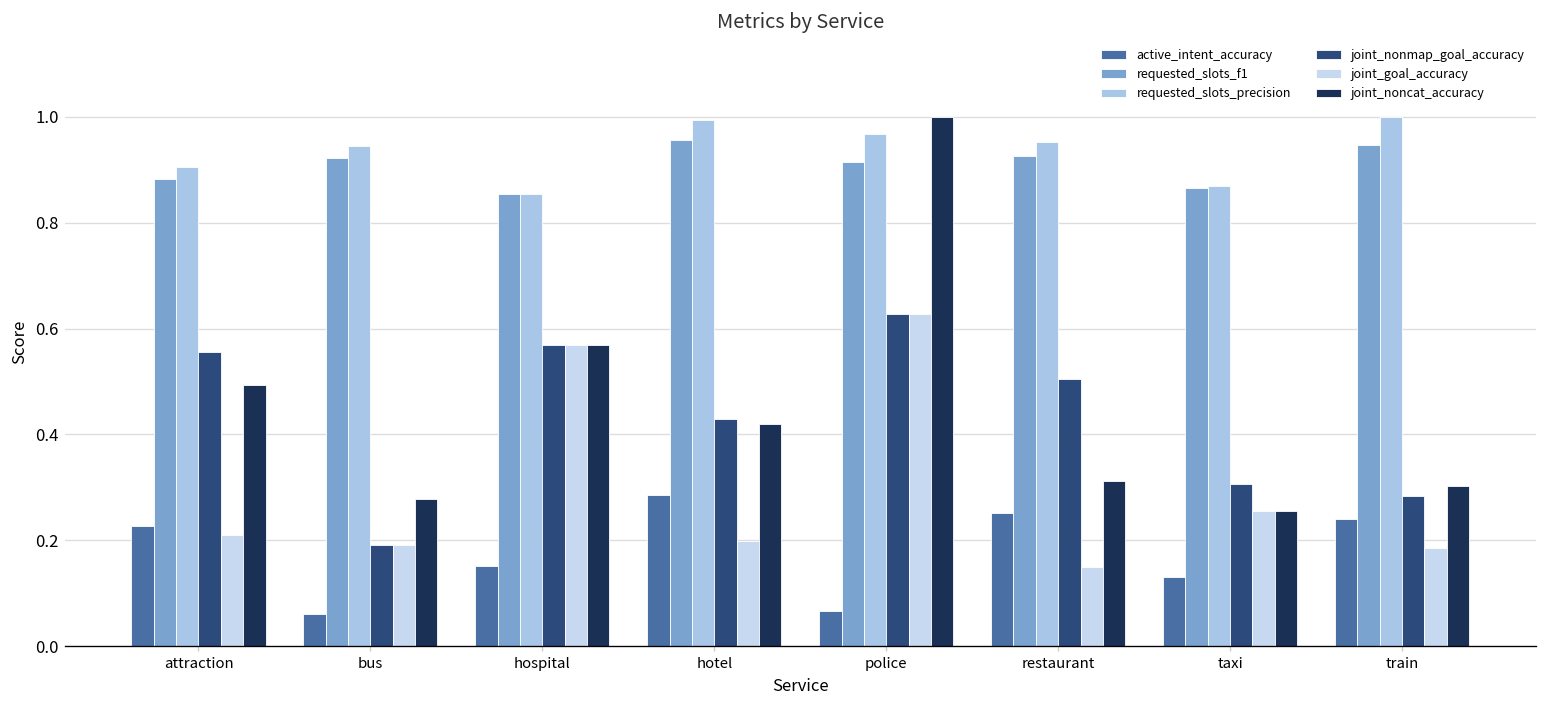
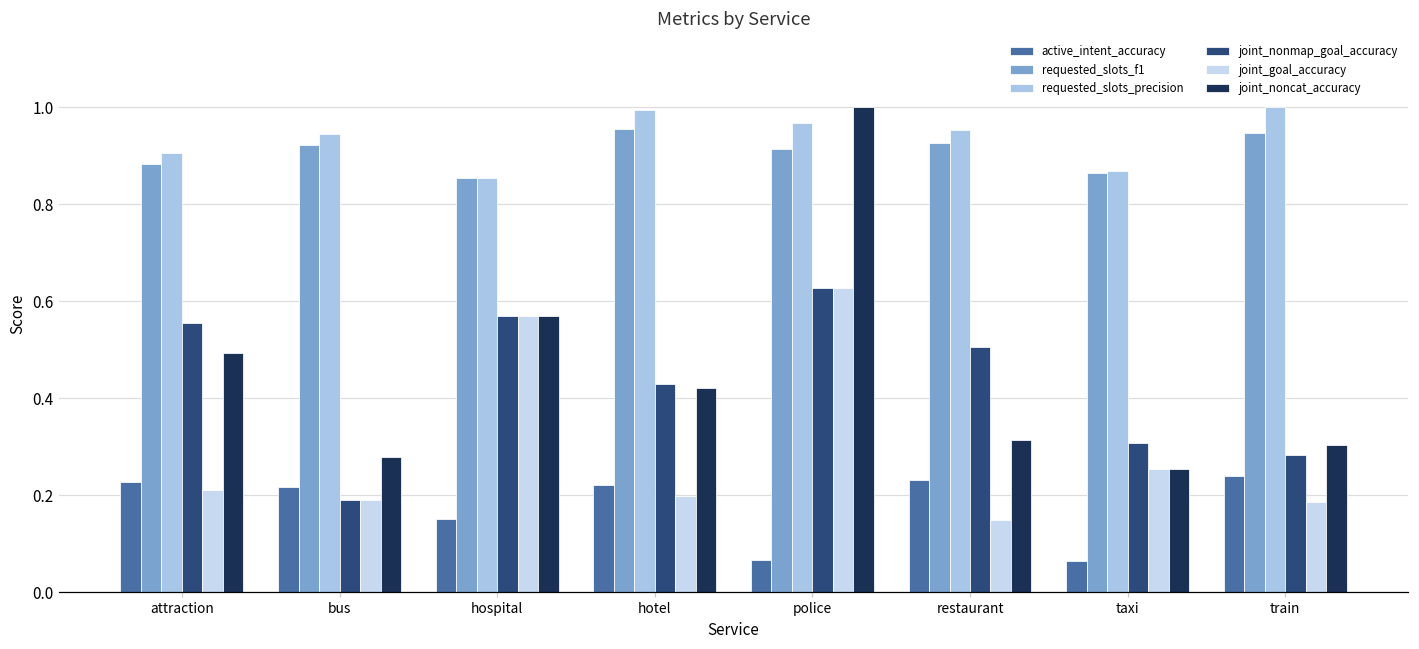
  {
    "active_intent_accuracy": {
      "attraction": 0.23,
-     "bus": 0.06,
+     "bus": 0.22,
      "hospital": 0.15,
-     "hotel": 0.29,
+     "hotel": 0.22,
      "police": 0.07,
-     "restaurant": 0.25,
-     "taxi": 0.13,
+     "restaurant": 0.23,
+     "taxi": 0.07,
      "train": 0.24
    },
    "requested_slots_f1": {
      "attraction": 0.88,
      "bus": 0.92,
      "hospital": 0.85,
      "hotel": 0.96,
      "police": 0.91,
      "restaurant": 0.93,
      "taxi": 0.87,
      "train": 0.95
    }
  }
